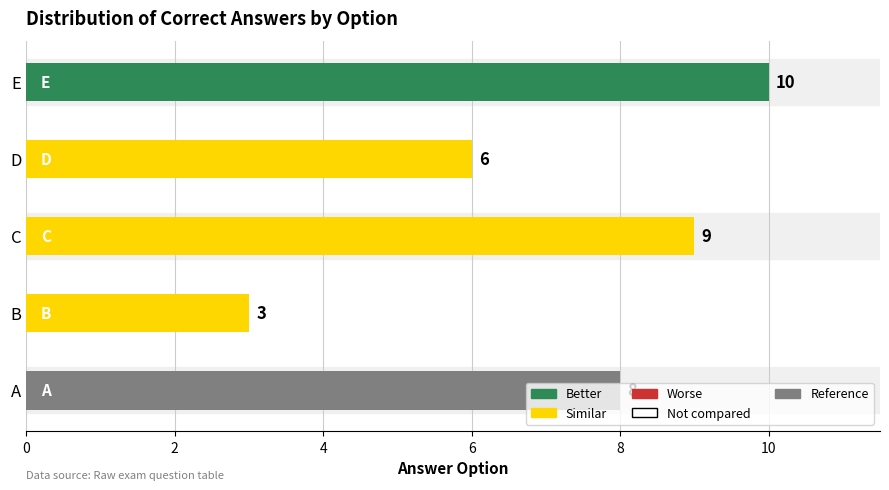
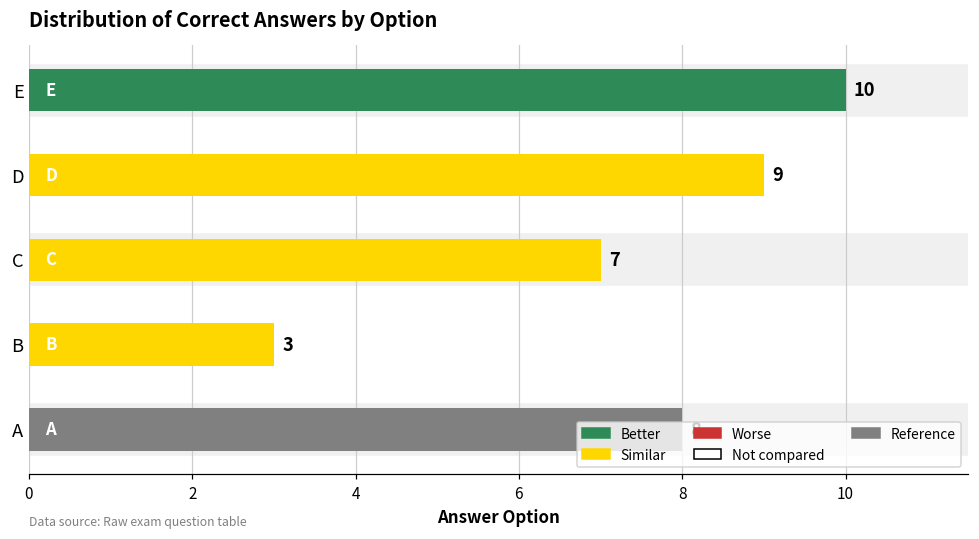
  {
    "E": 10,
-   "D": 6,
-   "C": 9,
+   "D": 9,
+   "C": 7,
    "B": 3
  }
